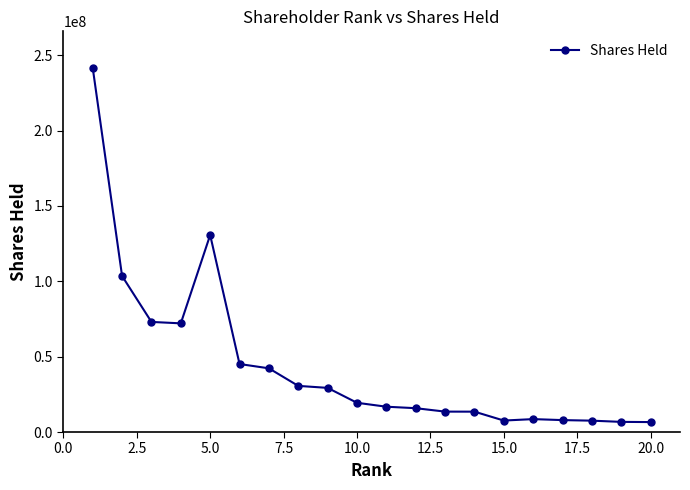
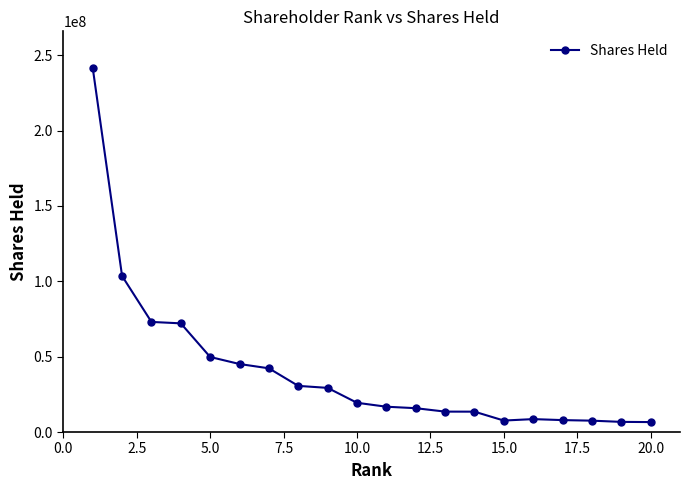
  {
-   "5.0": 131000000,
+   "5.0": 50000000,
    "10.0": 19000000,
    "15.0": 8000000,
    "20.0": 7000000
  }
